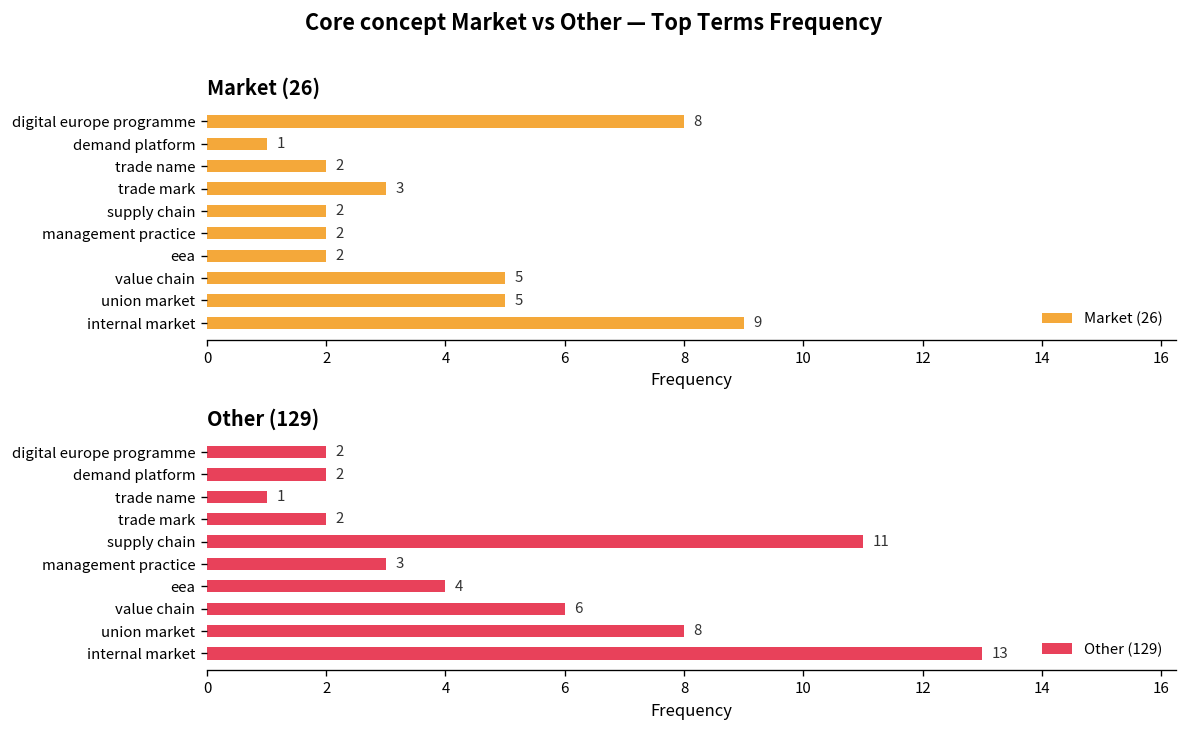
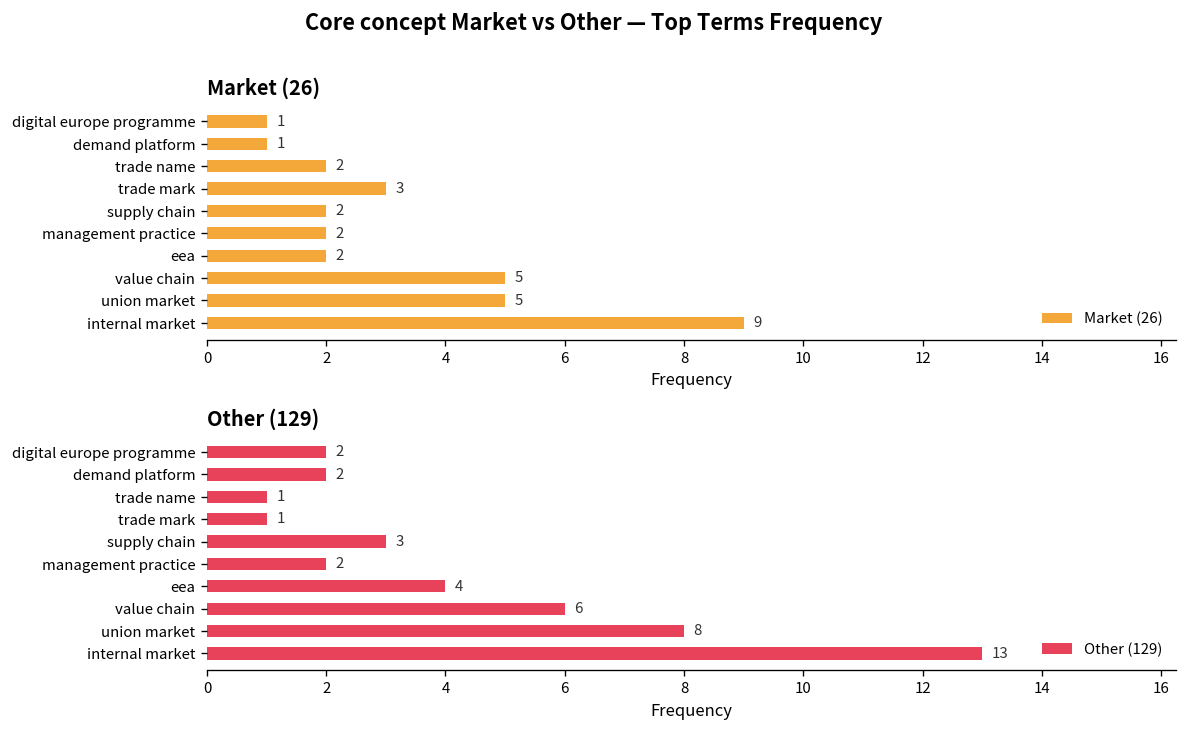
  {
    "Market (26)": {
-     "digital europe programme": 8,
+     "digital europe programme": 1,
      "demand platform": 1,
      "trade name": 2,
      "trade mark": 3,
      "supply chain": 2,
      "management practice": 2,
      "eea": 2,
      "value chain": 5,
      "union market": 5,
      "internal market": 9
    },
    "Other (129)": {
      "digital europe programme": 2,
      "demand platform": 2,
      "trade name": 1,
-     "trade mark": 2,
-     "supply chain": 11,
-     "management practice": 3,
+     "trade mark": 1,
+     "supply chain": 3,
+     "management practice": 2,
      "eea": 4,
      "value chain": 6,
      "union market": 8,
      "internal market": 13
    }
  }
